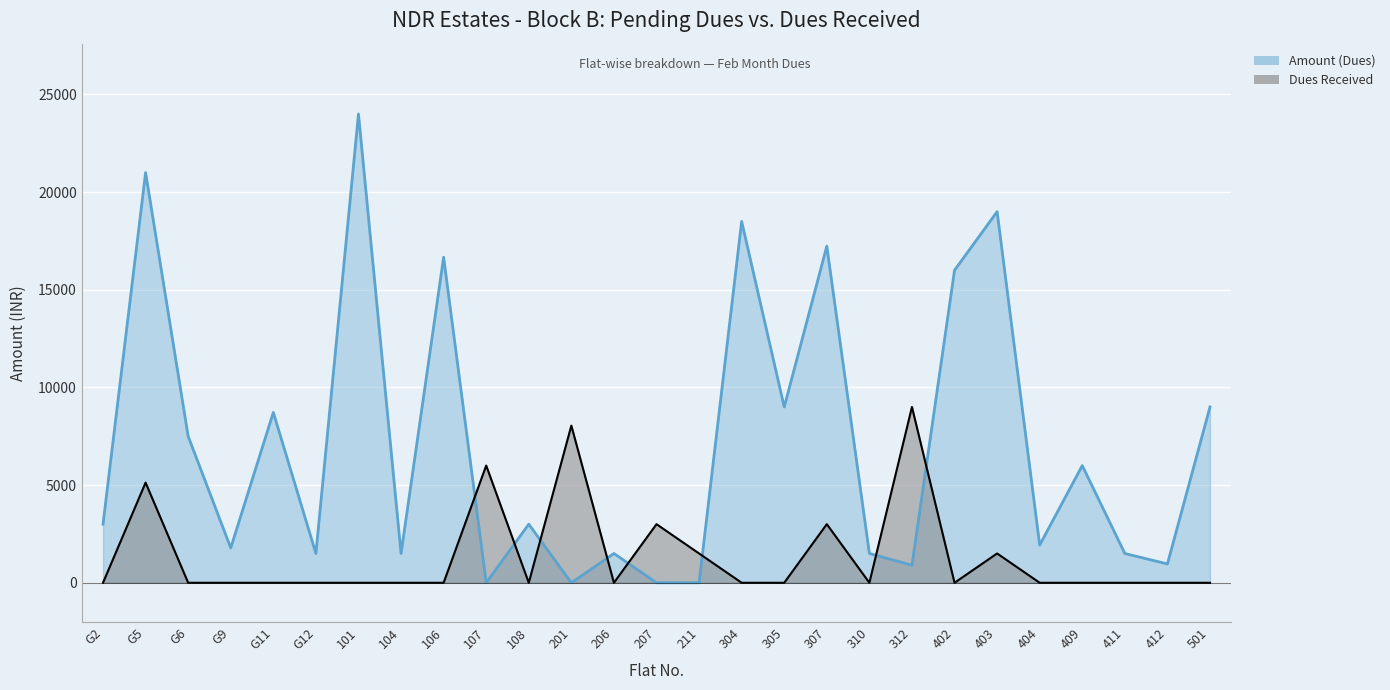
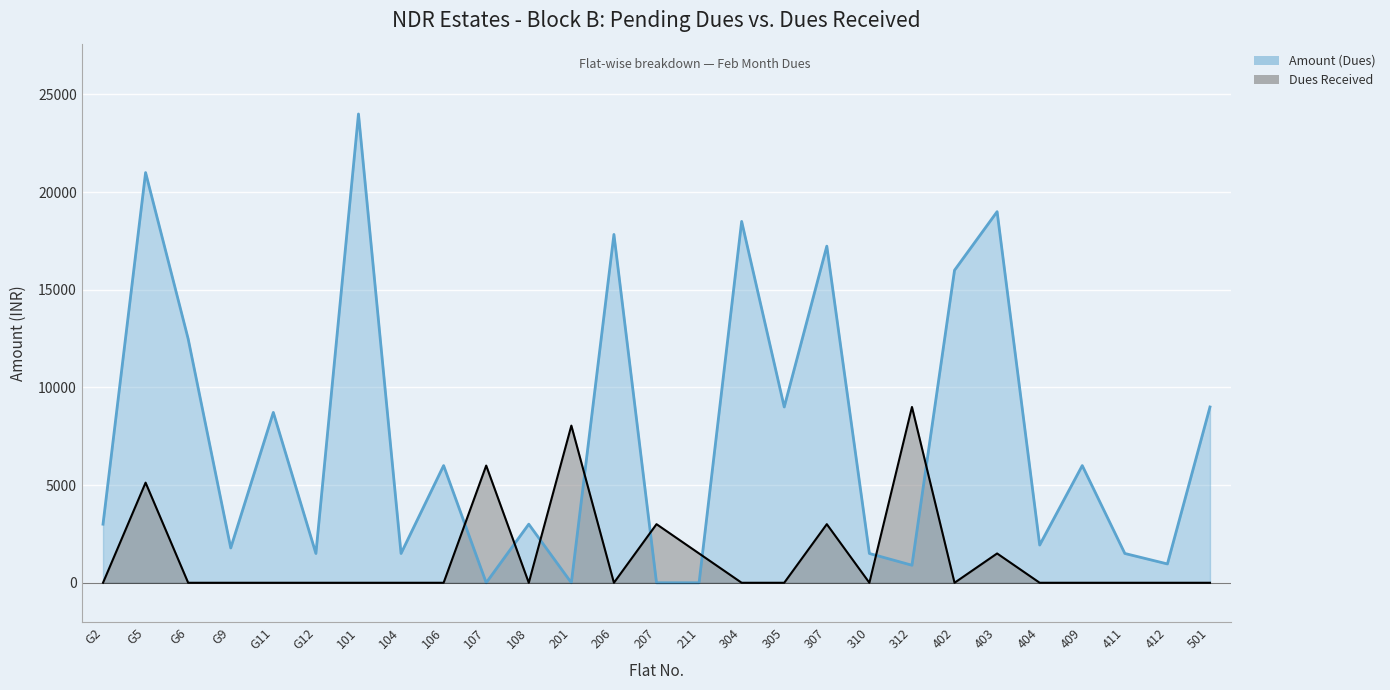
  {
    "Amount (Dues)": {
      "G2": 3000,
      "G5": 21000,
-     "G6": 7500,
+     "G6": 12500,
      "G9": 1800,
      "G11": 8700,
      "G12": 1500,
      "101": 24000,
      "104": 1500,
-     "106": 16700,
+     "106": 6000,
      "107": 0,
      "108": 3000,
      "201": 0,
-     "206": 1500,
+     "206": 17800,
      "207": 0,
      "211": 0,
      "304": 18500,
      "305": 9000,
      "307": 17200,
      "310": 1500,
      "312": 900,
      "402": 16000,
      "403": 19000,
      "404": 1900,
      "409": 6000,
      "411": 1500,
      "412": 1000,
      "501": 9000
    },
    "Dues Received": {
      "G2": 0,
      "G5": 5100,
      "G6": 0,
      "G9": 0,
      "G11": 0,
      "G12": 0,
      "101": 0,
      "104": 0,
      "106": 0,
      "107": 6000,
      "108": 0,
      "201": 8000,
      "206": 0,
      "207": 3000,
      "211": 1500,
      "304": 0,
      "305": 0,
      "307": 3000,
      "310": 0,
      "312": 9000,
      "402": 0,
      "403": 1500,
      "404": 0,
      "409": 0,
      "411": 0,
      "412": 0,
      "501": 0
    }
  }
